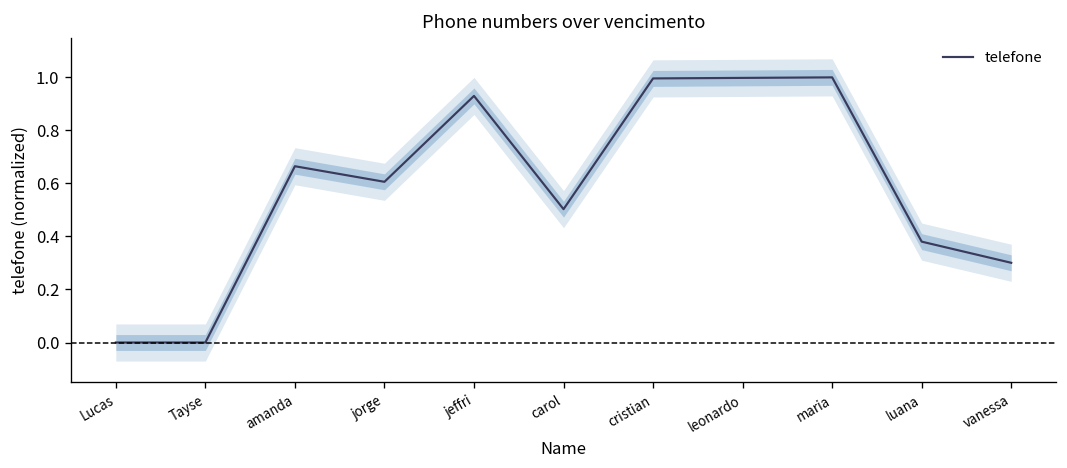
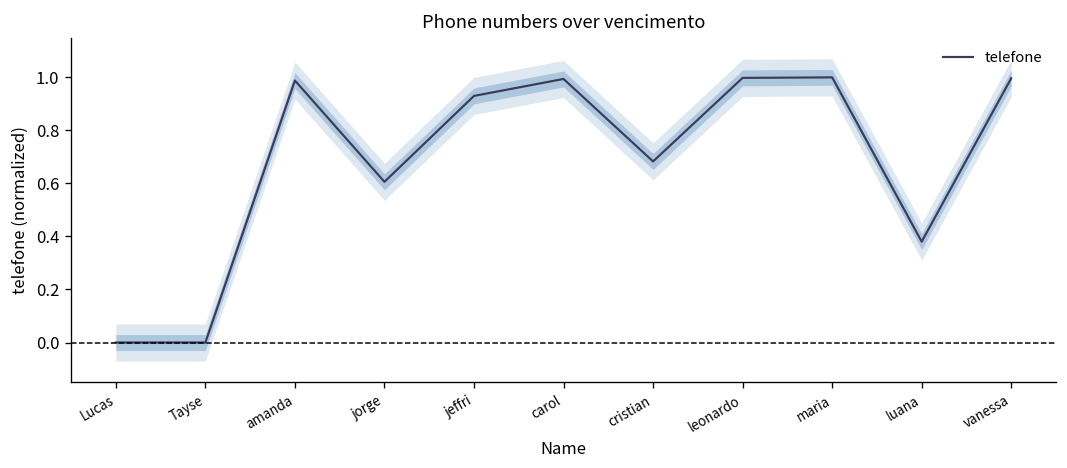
  {
    "telefone": {
      "Lucas": 0.00,
      "Tayse": 0.00,
-     "amanda": 0.66,
+     "amanda": 0.99,
      "jorge": 0.61,
      "jeffri": 0.93,
-     "carol": 0.50,
-     "cristian": 1.00,
+     "carol": 0.99,
+     "cristian": 0.68,
      "leonardo": 1.00,
      "maria": 1.00,
      "luana": 0.38,
-     "vanessa": 0.30
+     "vanessa": 1.00
    }
  }
